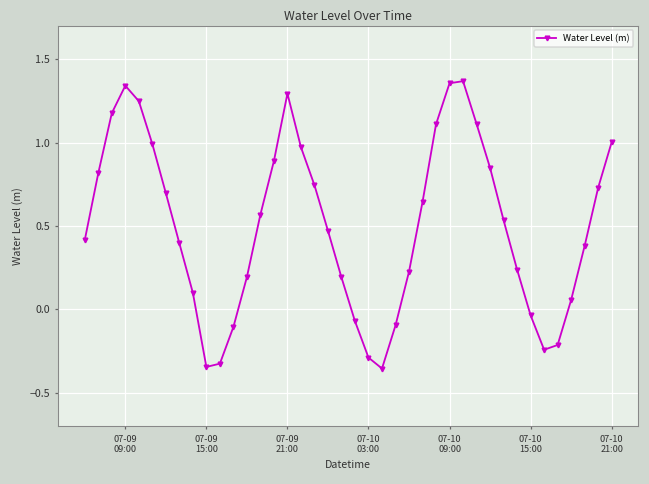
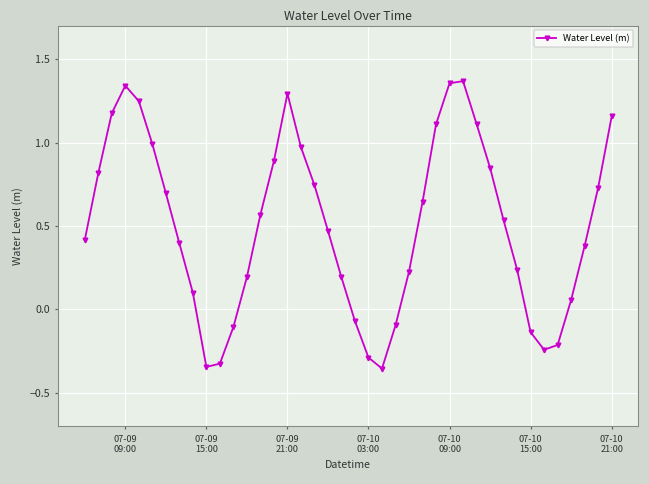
  {
    "07-09 09:00": 1.34,
    "07-09 15:00": -0.34,
    "07-09 21:00": 1.29,
    "07-10 03:00": -0.29,
    "07-10 09:00": 1.36,
-   "07-10 15:00": -0.04,
-   "07-10 21:00": 1.00
+   "07-10 15:00": -0.14,
+   "07-10 21:00": 1.16
  }
